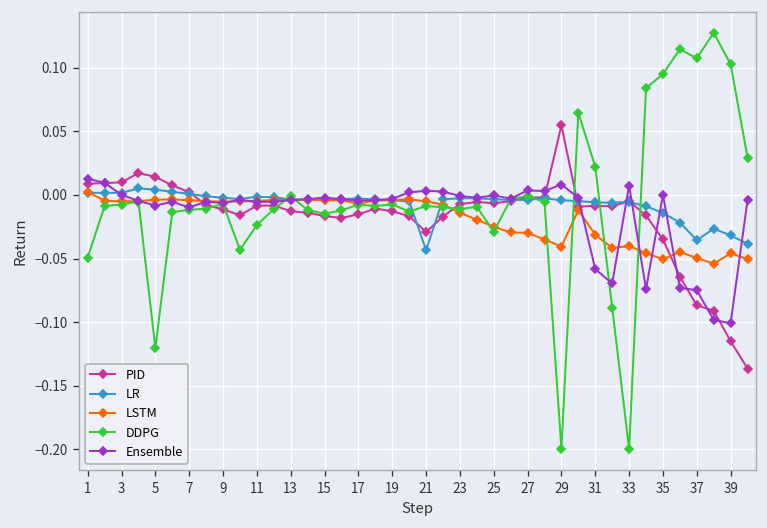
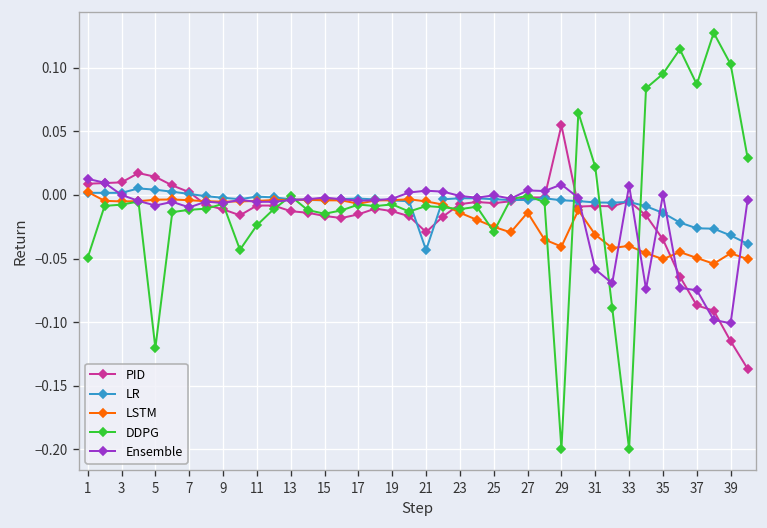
  {
    "PID": {
      "1": 0.009,
      "3": 0.010,
      "5": 0.014,
      "9": -0.011,
      "11": -0.008,
      "13": -0.013,
      "17": -0.015,
      "19": -0.013,
      "21": -0.029,
      "23": -0.007,
      "25": -0.006,
      "29": 0.055,
      "31": -0.009,
      "35": -0.035,
      "37": -0.087,
      "39": -0.115
    },
    "LR": {
      "5": 0.004,
      "9": -0.002,
      "11": -0.001,
      "21": -0.043,
      "25": -0.003,
      "29": -0.004,
      "31": -0.006,
      "35": -0.014,
-     "37": -0.036,
+     "37": -0.026,
      "39": -0.032
    },
    "LSTM": {
      "3": -0.005,
      "5": -0.004,
      "7": -0.004,
      "21": -0.005,
      "23": -0.014,
      "25": -0.025,
-     "27": -0.030,
+     "27": -0.014,
      "29": -0.041,
      "31": -0.031,
      "33": -0.040,
      "35": -0.050,
      "37": -0.050,
      "39": -0.046
    },
    "DDPG": {
      "1": -0.049,
      "3": -0.008,
      "5": -0.120,
      "11": -0.024,
      "13": -0.001,
      "19": -0.007,
      "21": -0.009,
      "23": -0.011,
      "25": -0.029,
      "29": -0.200,
      "31": 0.022,
      "33": -0.200,
      "35": 0.095,
-     "37": 0.108,
+     "37": 0.087,
      "39": 0.103
    },
    "Ensemble": {
      "1": 0.013,
      "5": -0.008,
      "21": 0.003,
      "25": 0.000,
      "27": 0.004,
      "29": 0.008,
      "31": -0.058,
      "33": 0.007,
      "35": 0.000,
      "37": -0.075,
      "39": -0.101
    }
  }
